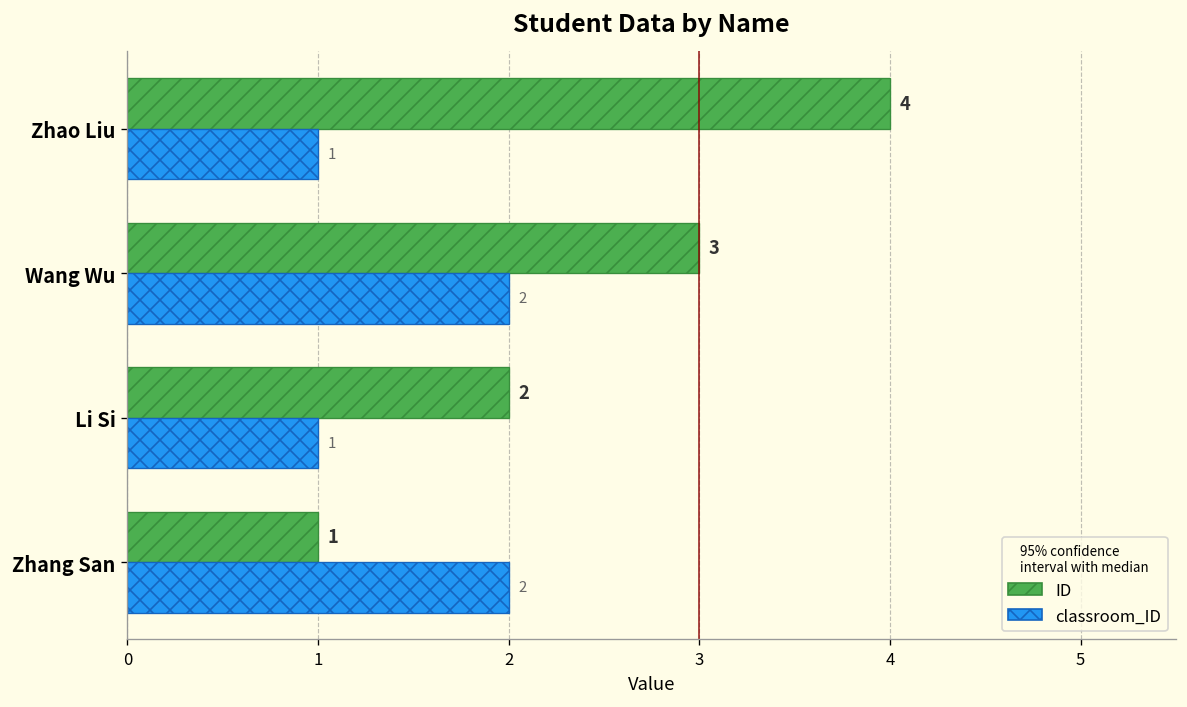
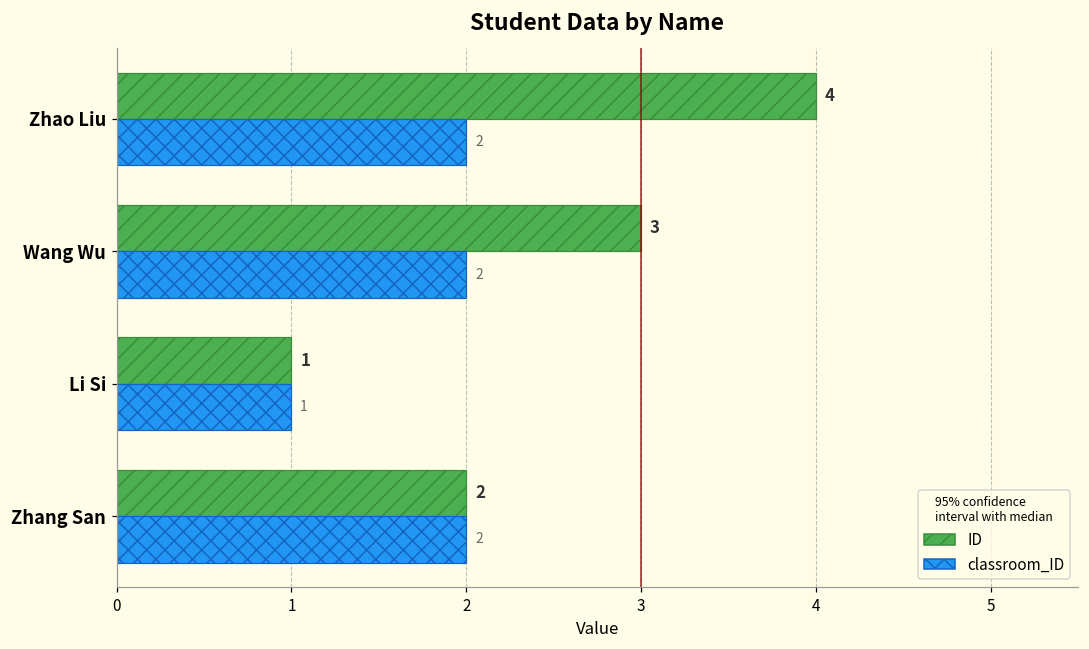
  {
    "ID": {
      "Zhao Liu": 4,
      "Wang Wu": 3,
-     "Li Si": 2,
-     "Zhang San": 1
+     "Li Si": 1,
+     "Zhang San": 2
    },
    "classroom_ID": {
-     "Zhao Liu": 1,
+     "Zhao Liu": 2,
      "Wang Wu": 2,
      "Li Si": 1,
      "Zhang San": 2
    }
  }
